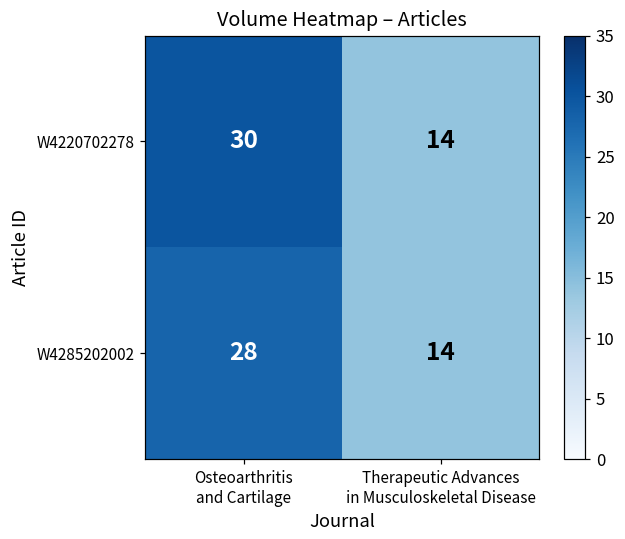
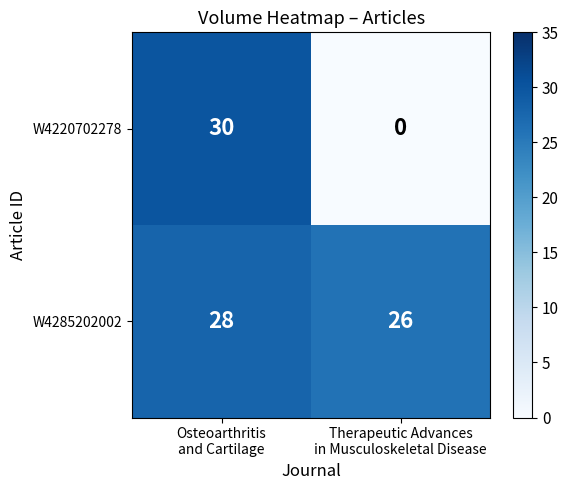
  {
    "W4220702278": {
      "Osteoarthritis and Cartilage": 30,
-     "Therapeutic Advances in Musculoskeletal Disease": 14
+     "Therapeutic Advances in Musculoskeletal Disease": 0
    },
    "W4285202002": {
      "Osteoarthritis and Cartilage": 28,
-     "Therapeutic Advances in Musculoskeletal Disease": 14
+     "Therapeutic Advances in Musculoskeletal Disease": 26
    }
  }
